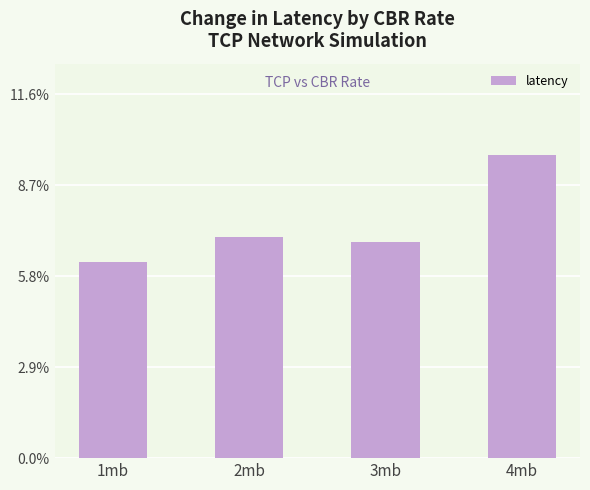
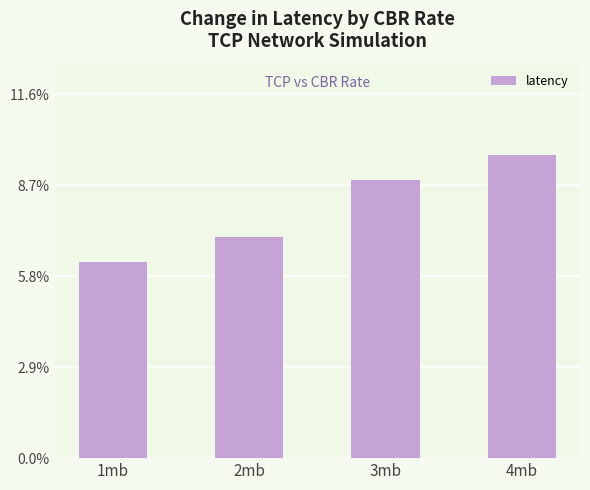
  {
    "1mb": "6.2%",
    "2mb": "7.0%",
-   "3mb": "6.9%",
+   "3mb": "8.8%",
    "4mb": "9.6%"
  }
